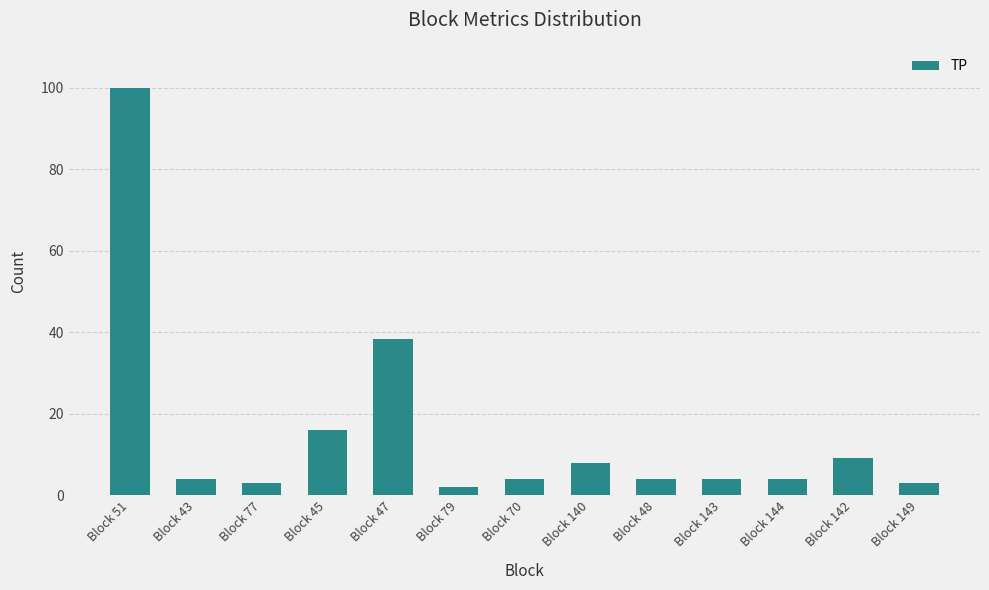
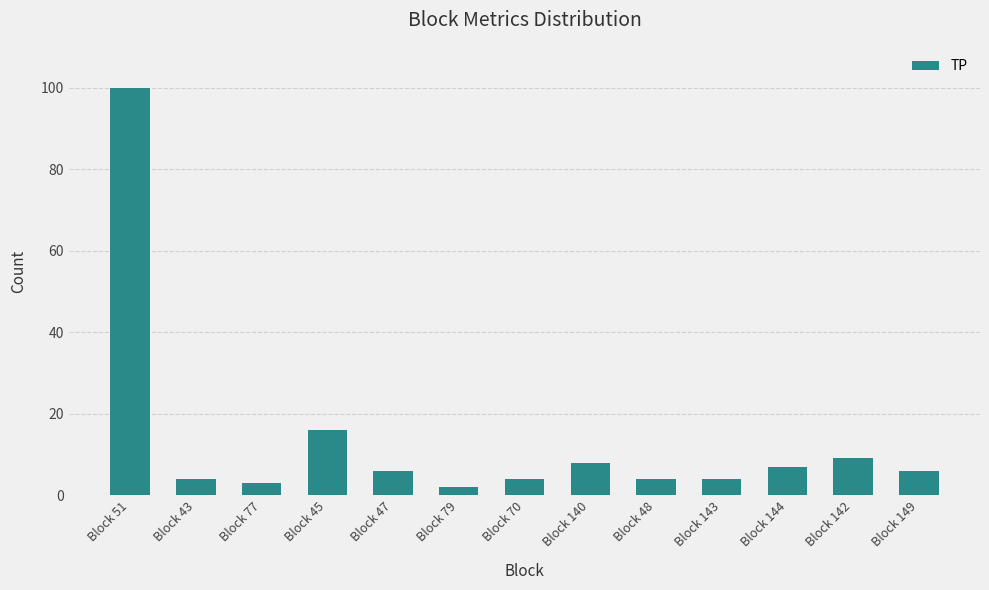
  {
    "Block 51": 100,
    "Block 43": 4,
    "Block 77": 3,
    "Block 45": 16,
-   "Block 47": 38,
+   "Block 47": 6,
    "Block 79": 2,
    "Block 70": 4,
    "Block 140": 8,
    "Block 48": 4,
    "Block 143": 4,
-   "Block 144": 4,
+   "Block 144": 7,
    "Block 142": 9,
-   "Block 149": 3
+   "Block 149": 6
  }
